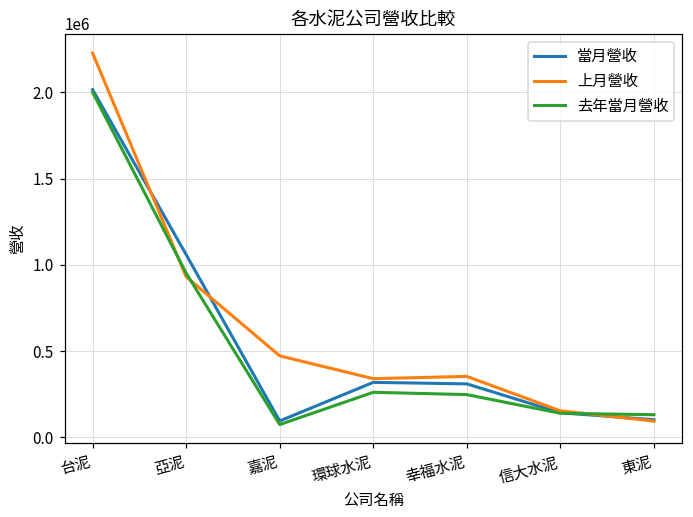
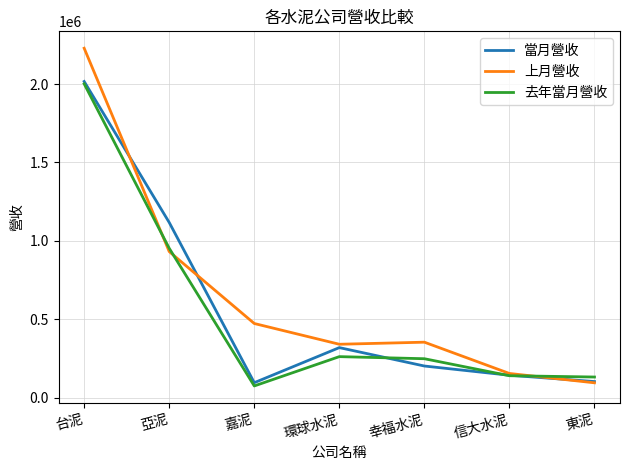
  {
    "當月營收": {
-     "亞泥": 1060000,
+     "亞泥": 1120000,
      "嘉泥": 90000,
      "環球水泥": 320000,
-     "幸福水泥": 310000
+     "幸福水泥": 200000
    },
    "上月營收": {
      "台泥": 2230000,
      "亞泥": 930000,
      "嘉泥": 470000,
      "環球水泥": 340000,
      "幸福水泥": 350000
    },
    "去年當月營收": {
      "亞泥": 950000,
      "嘉泥": 70000,
      "環球水泥": 260000,
      "幸福水泥": 250000,
      "東泥": 130000
    }
  }
